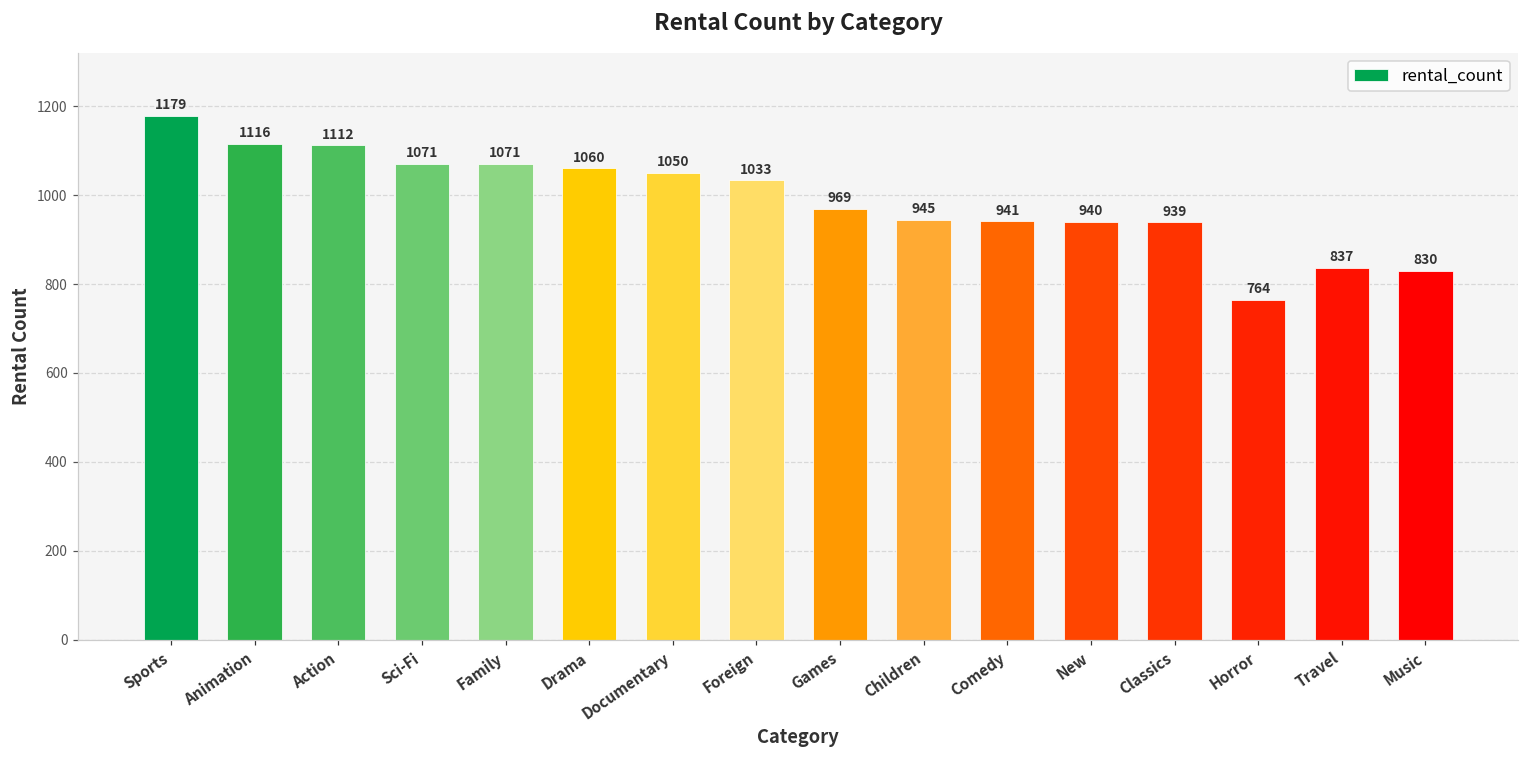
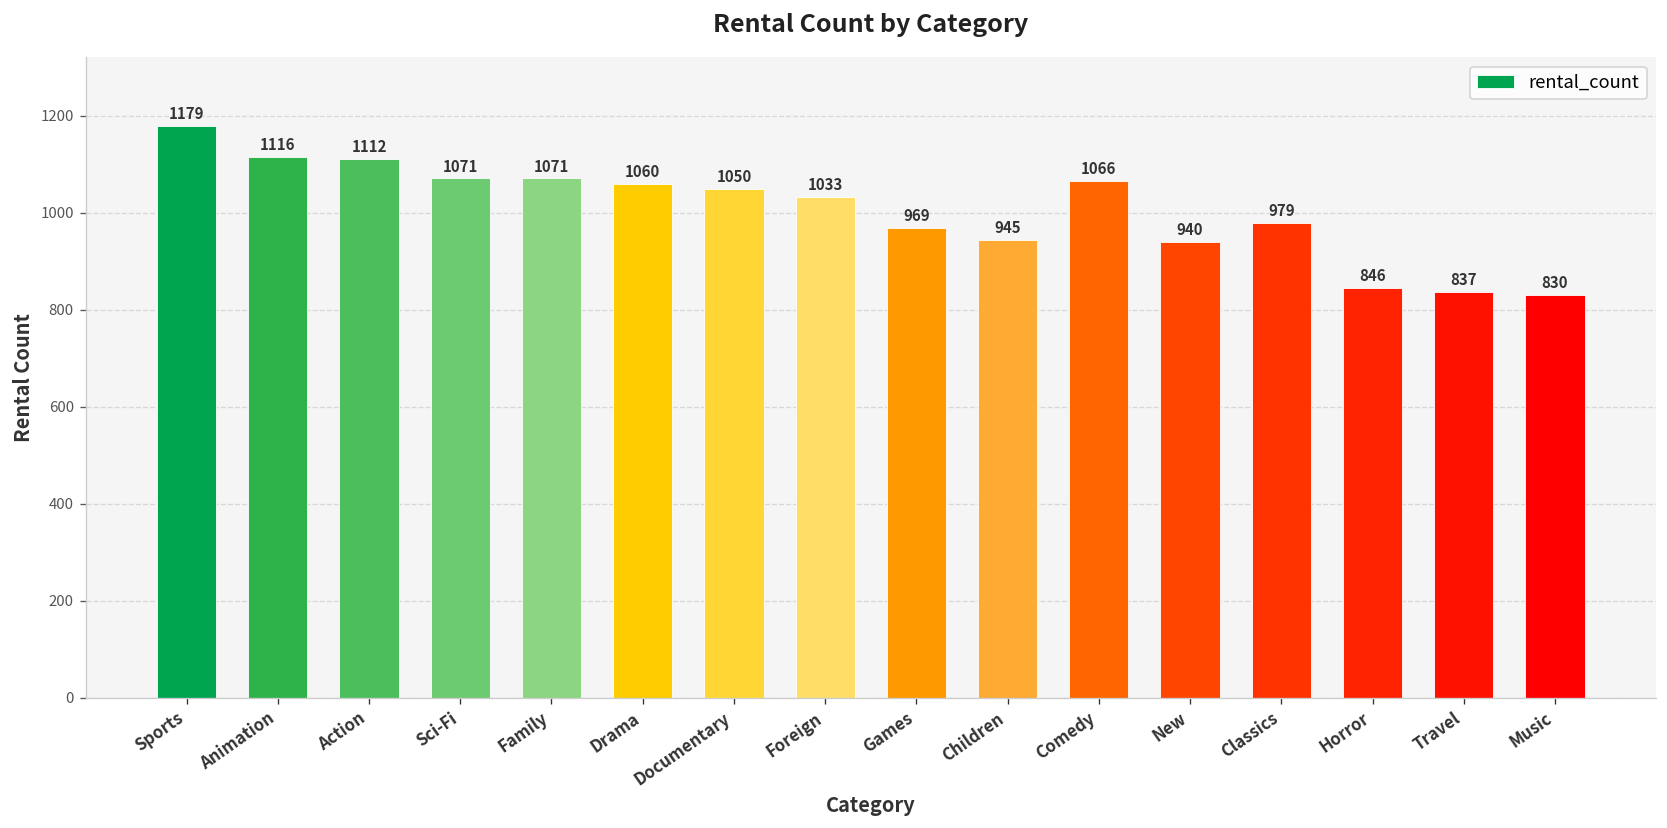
  {
    "Sports": 1179,
    "Animation": 1116,
    "Action": 1112,
    "Sci-Fi": 1071,
    "Family": 1071,
    "Drama": 1060,
    "Documentary": 1050,
    "Foreign": 1033,
    "Games": 969,
    "Children": 945,
-   "Comedy": 941,
+   "Comedy": 1066,
    "New": 940,
-   "Classics": 939,
-   "Horror": 764,
+   "Classics": 979,
+   "Horror": 846,
    "Travel": 837,
    "Music": 830
  }
